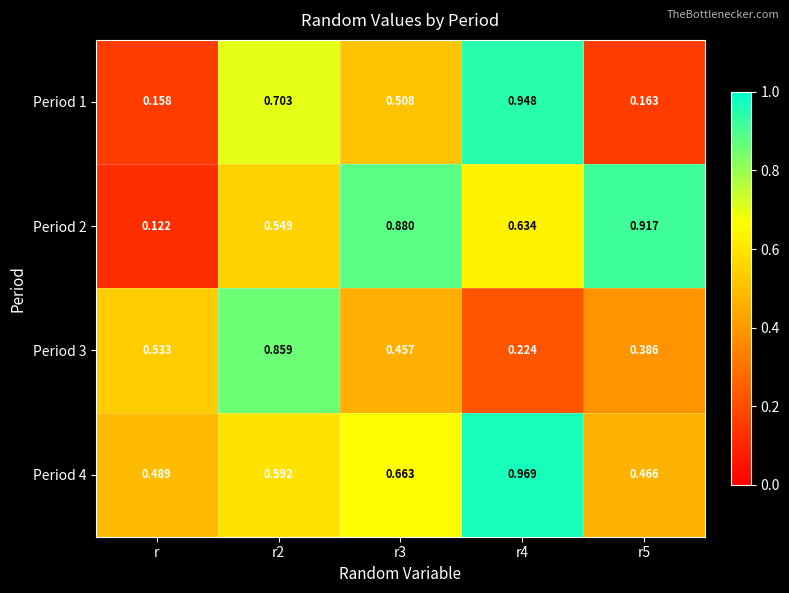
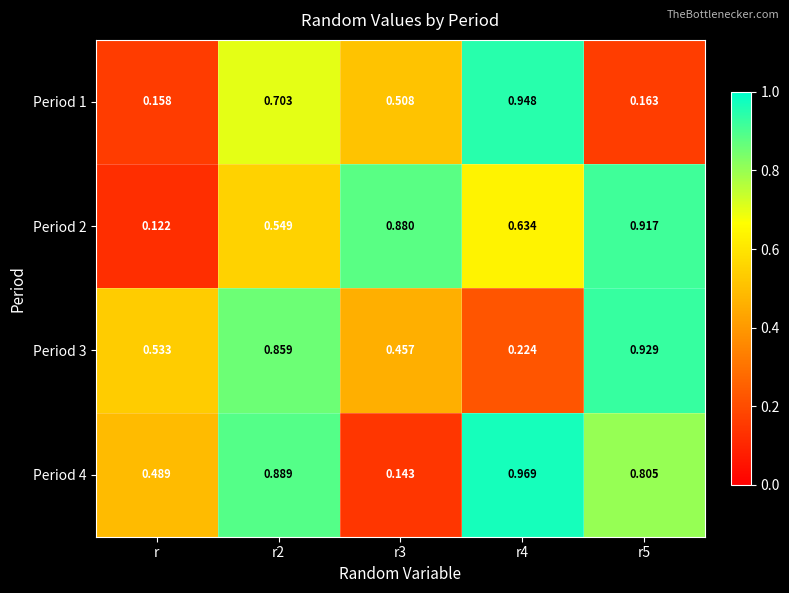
  {
    "Period 1": {
      "r": 0.158,
      "r2": 0.703,
      "r3": 0.508,
      "r4": 0.948,
      "r5": 0.163
    },
    "Period 2": {
      "r": 0.122,
      "r2": 0.549,
      "r3": 0.880,
      "r4": 0.634,
      "r5": 0.917
    },
    "Period 3": {
      "r": 0.533,
      "r2": 0.859,
      "r3": 0.457,
      "r4": 0.224,
-     "r5": 0.386
+     "r5": 0.929
    },
    "Period 4": {
      "r": 0.489,
-     "r2": 0.592,
-     "r3": 0.663,
+     "r2": 0.889,
+     "r3": 0.143,
      "r4": 0.969,
-     "r5": 0.466
+     "r5": 0.805
    }
  }
